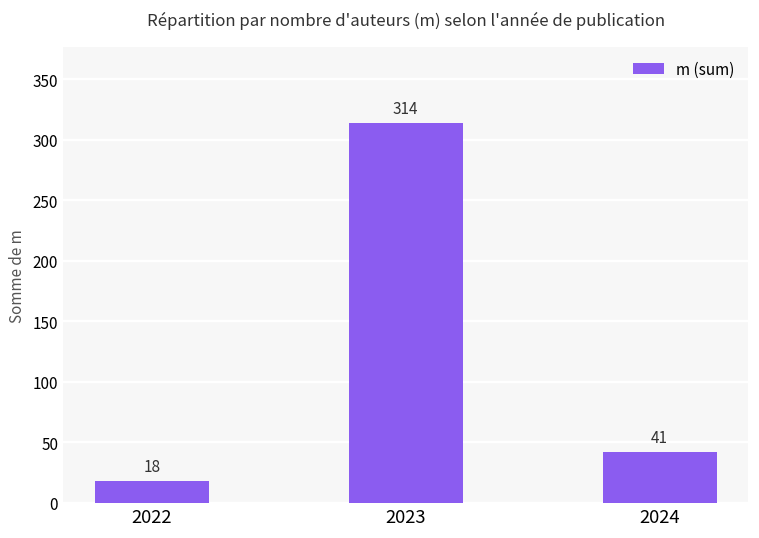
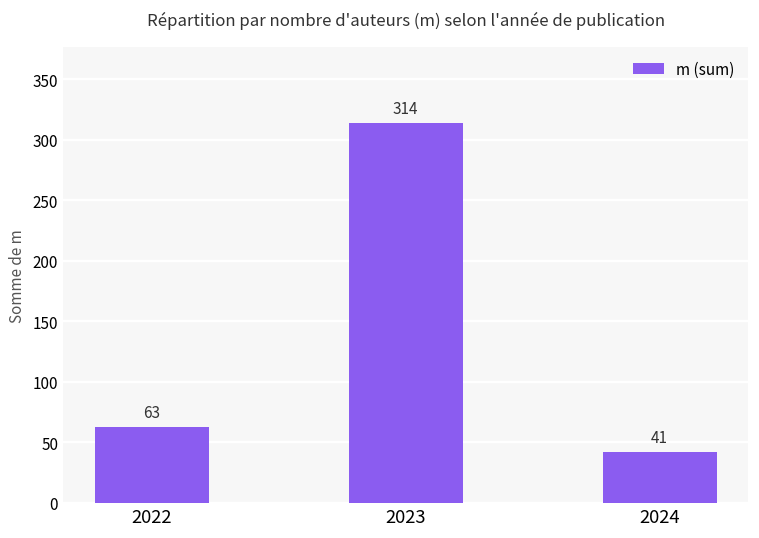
  {
-   "2022": 18,
+   "2022": 63,
    "2023": 314
  }
